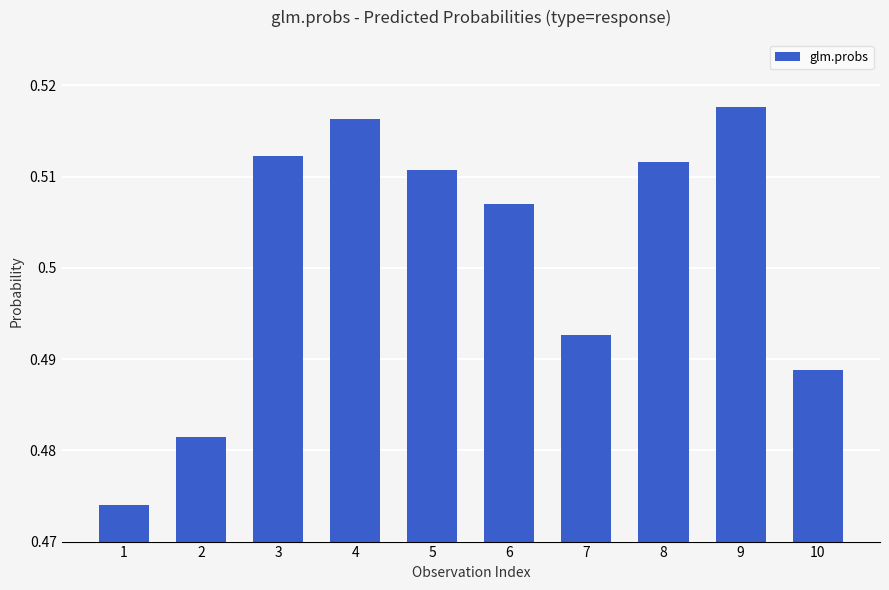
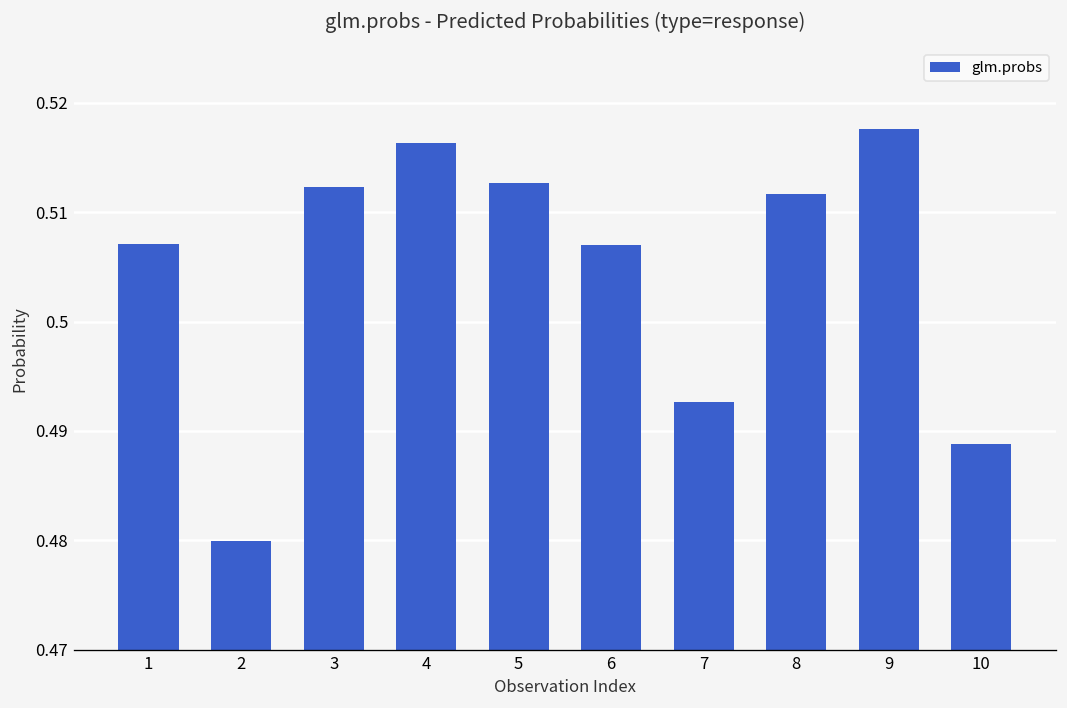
  {
-   "1": 0.474,
-   "2": 0.481,
+   "1": 0.507,
+   "2": 0.480,
    "3": 0.512,
    "4": 0.516,
-   "5": 0.511,
+   "5": 0.513,
    "6": 0.507,
    "7": 0.493,
    "8": 0.512,
    "9": 0.518,
    "10": 0.489
  }
